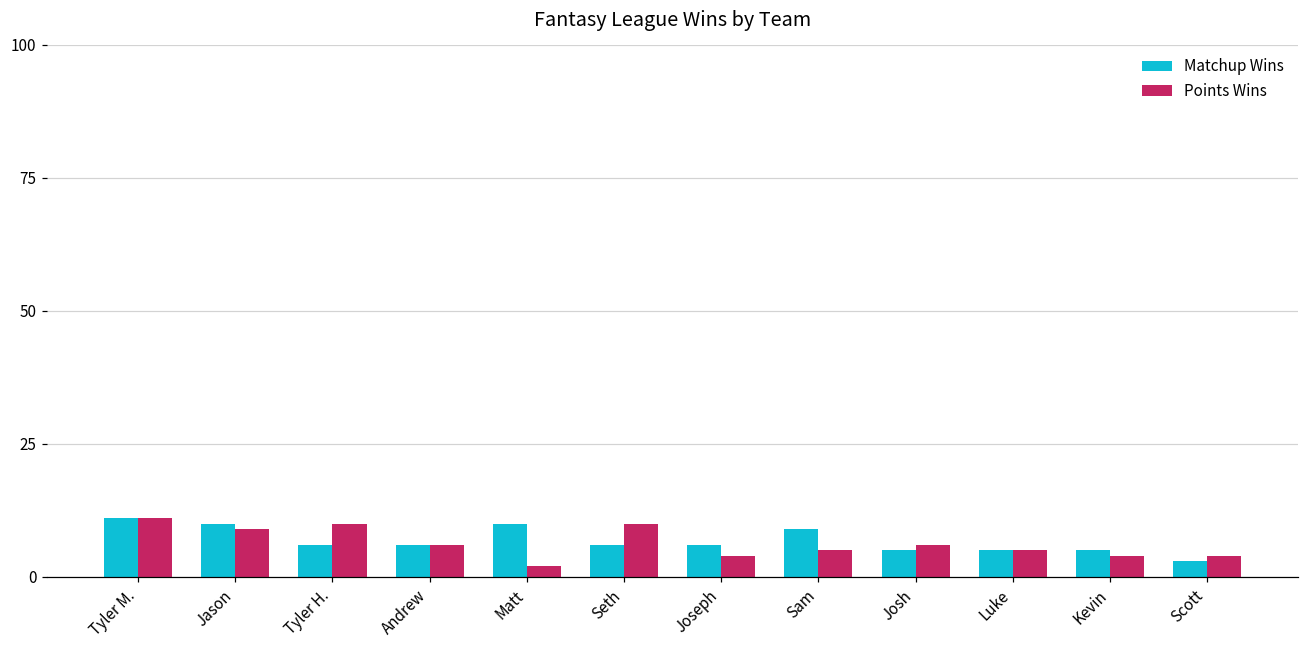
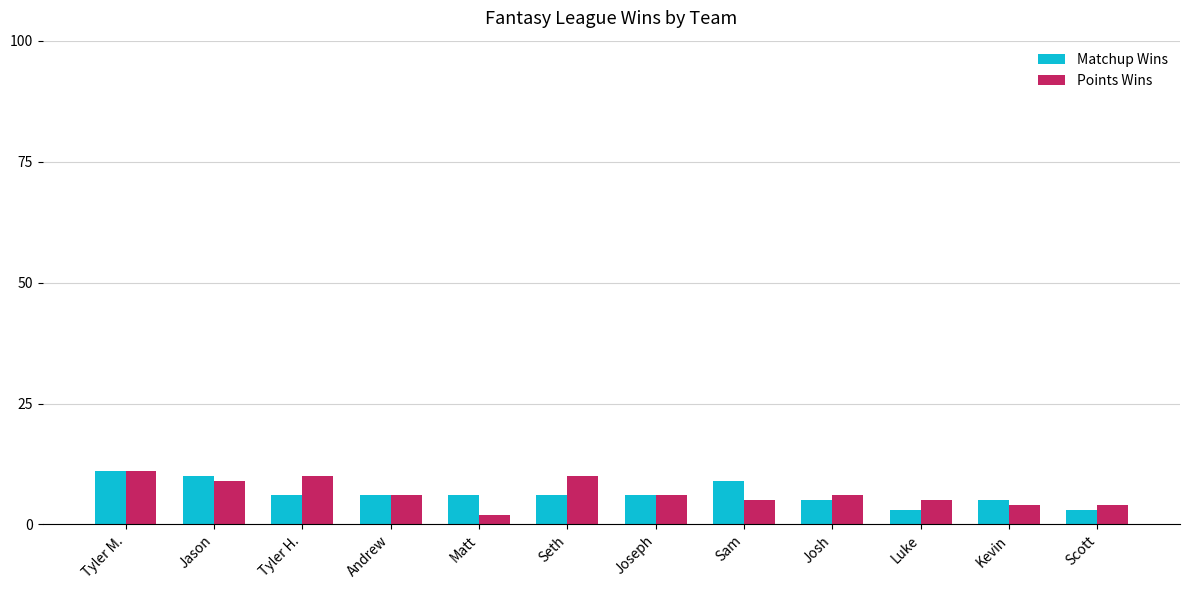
  {
    "Matchup Wins": {
      "Tyler M.": 11,
      "Jason": 10,
      "Tyler H.": 6,
      "Andrew": 6,
-     "Matt": 10,
+     "Matt": 6,
      "Seth": 6,
      "Joseph": 6,
      "Sam": 9,
      "Josh": 5,
-     "Luke": 5,
+     "Luke": 3,
      "Kevin": 5,
      "Scott": 3
    },
    "Points Wins": {
      "Tyler M.": 11,
      "Jason": 9,
      "Tyler H.": 10,
      "Andrew": 6,
      "Matt": 2,
      "Seth": 10,
-     "Joseph": 4,
+     "Joseph": 6,
      "Sam": 5,
      "Josh": 6,
      "Luke": 5,
      "Kevin": 4,
      "Scott": 4
    }
  }
